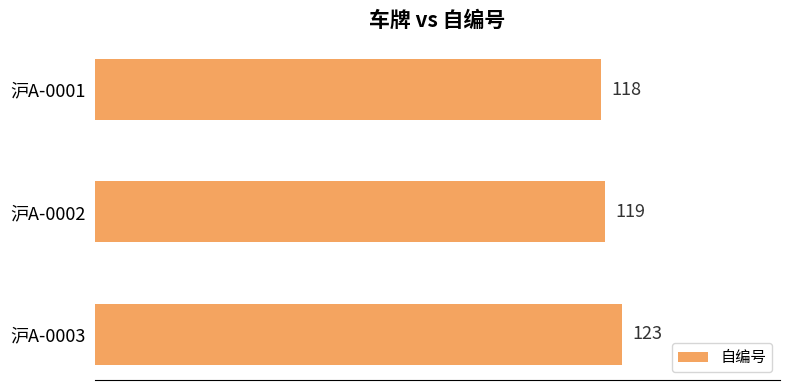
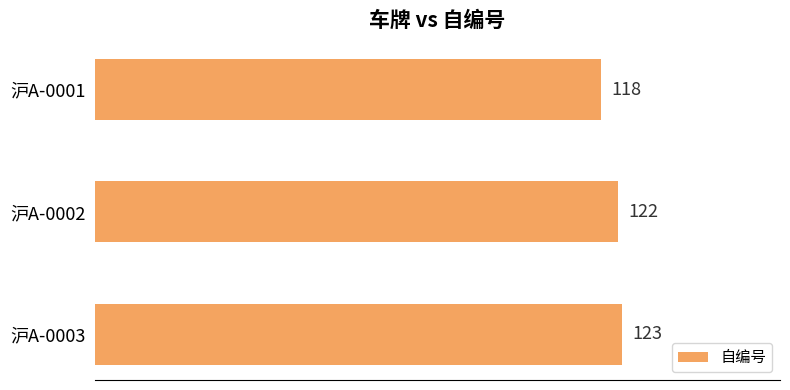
  {
    "沪A-0001": 118,
-   "沪A-0002": 119,
+   "沪A-0002": 122,
    "沪A-0003": 123
  }
